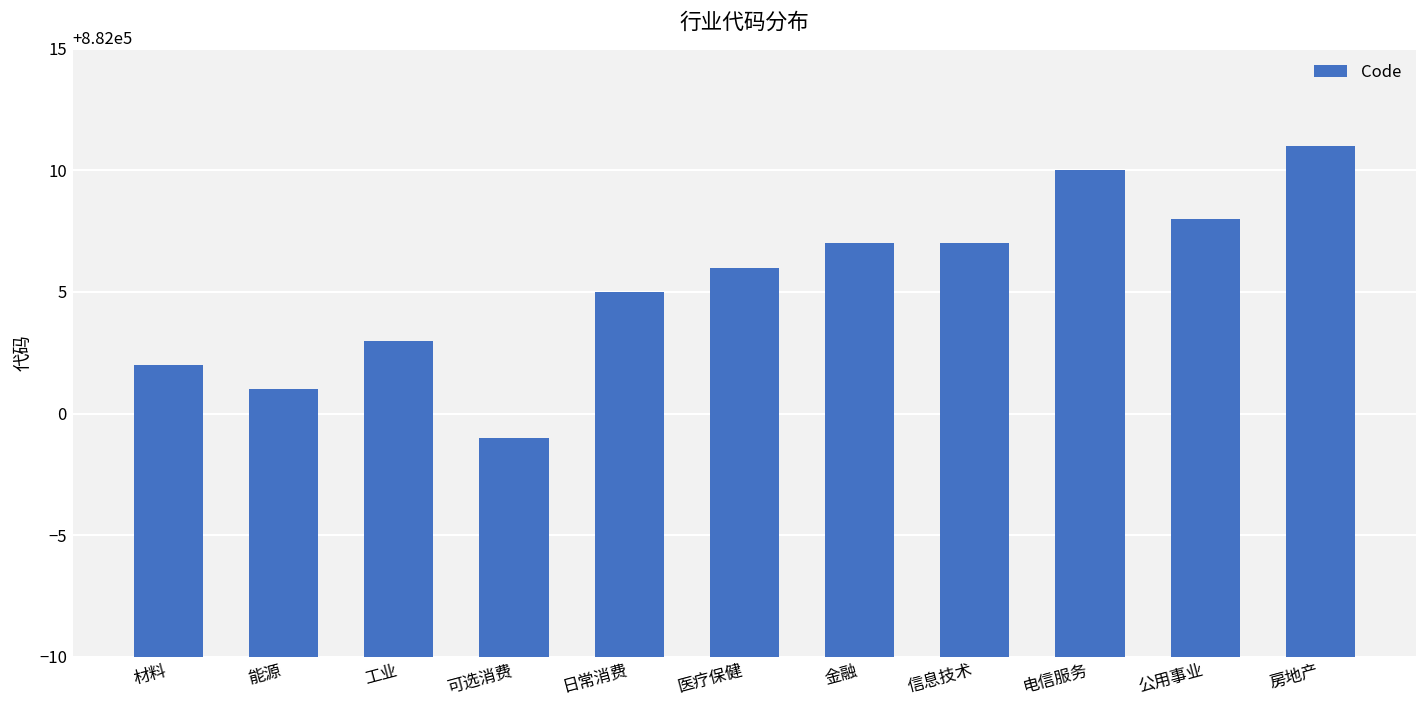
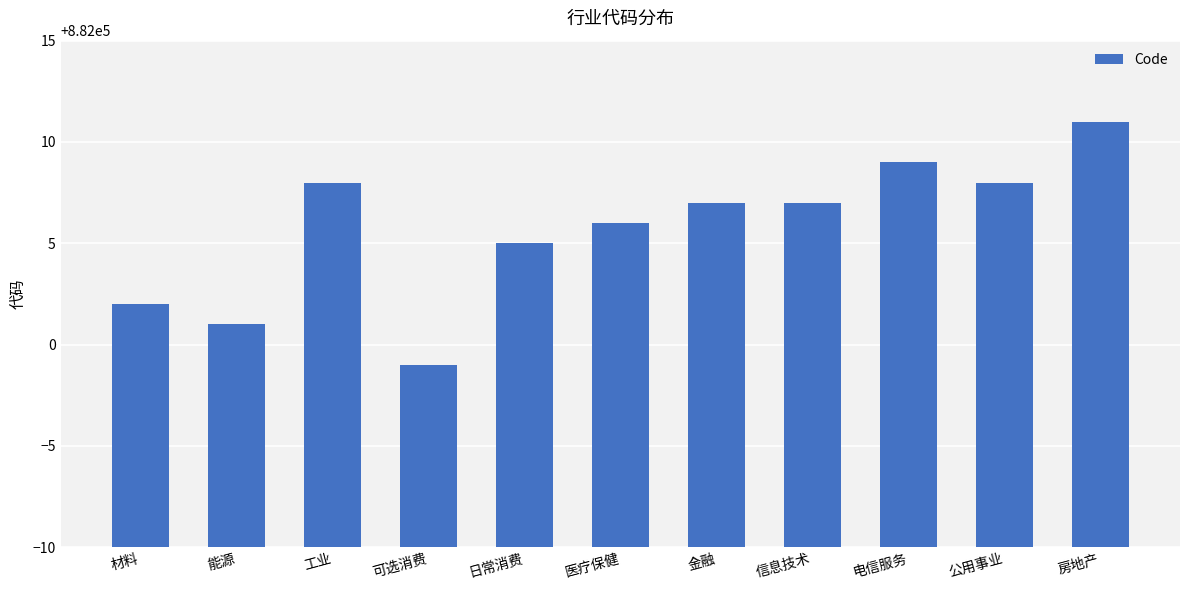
  {
    "材料": 882002,
    "能源": 882001,
-   "工业": 882003,
+   "工业": 882008,
    "可选消费": 881999,
    "日常消费": 882005,
    "医疗保健": 882006,
    "金融": 882007,
    "信息技术": 882007,
-   "电信服务": 882010,
+   "电信服务": 882009,
    "公用事业": 882008,
    "房地产": 882011
  }
